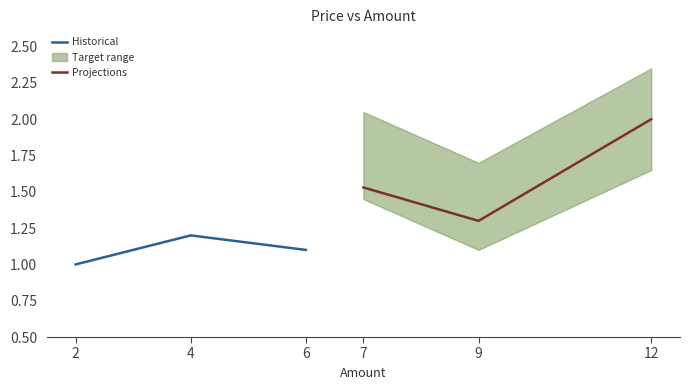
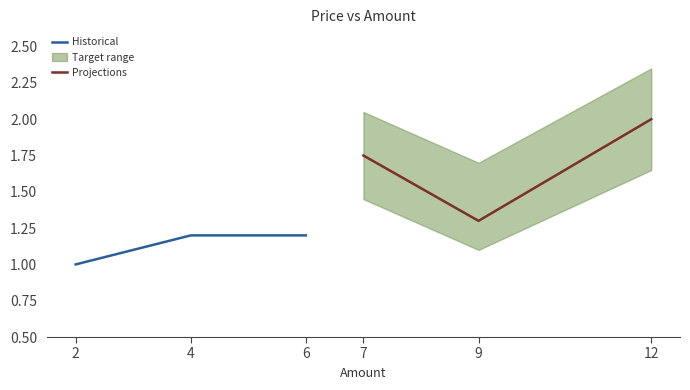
  {
    "Historical": {
      "2": 1.0,
      "4": 1.2,
-     "6": 1.1
+     "6": 1.2
    },
    "Projections": {
-     "7": 1.53,
+     "7": 1.75,
      "9": 1.30,
      "12": 2.00
    }
  }
